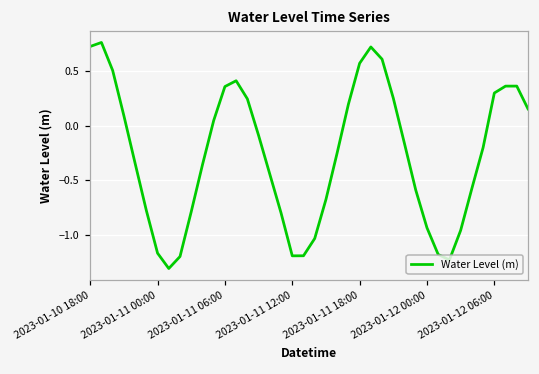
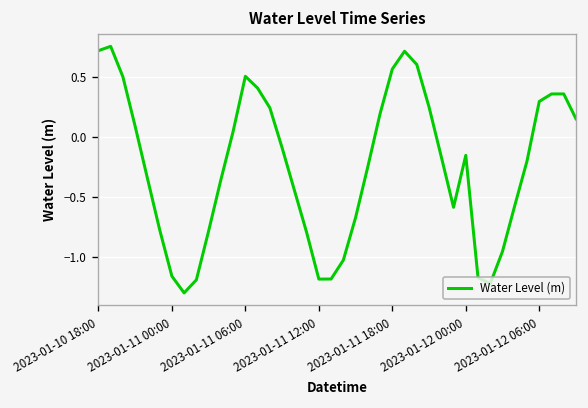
  {
    "2023-01-10 18:00": 0.7,
    "2023-01-11 00:00": -1.2,
-   "2023-01-11 06:00": 0.4,
+   "2023-01-11 06:00": 0.5,
    "2023-01-11 12:00": -1.2,
    "2023-01-11 18:00": 0.6,
-   "2023-01-12 00:00": -0.9,
+   "2023-01-12 00:00": -0.2,
    "2023-01-12 06:00": 0.3
  }
